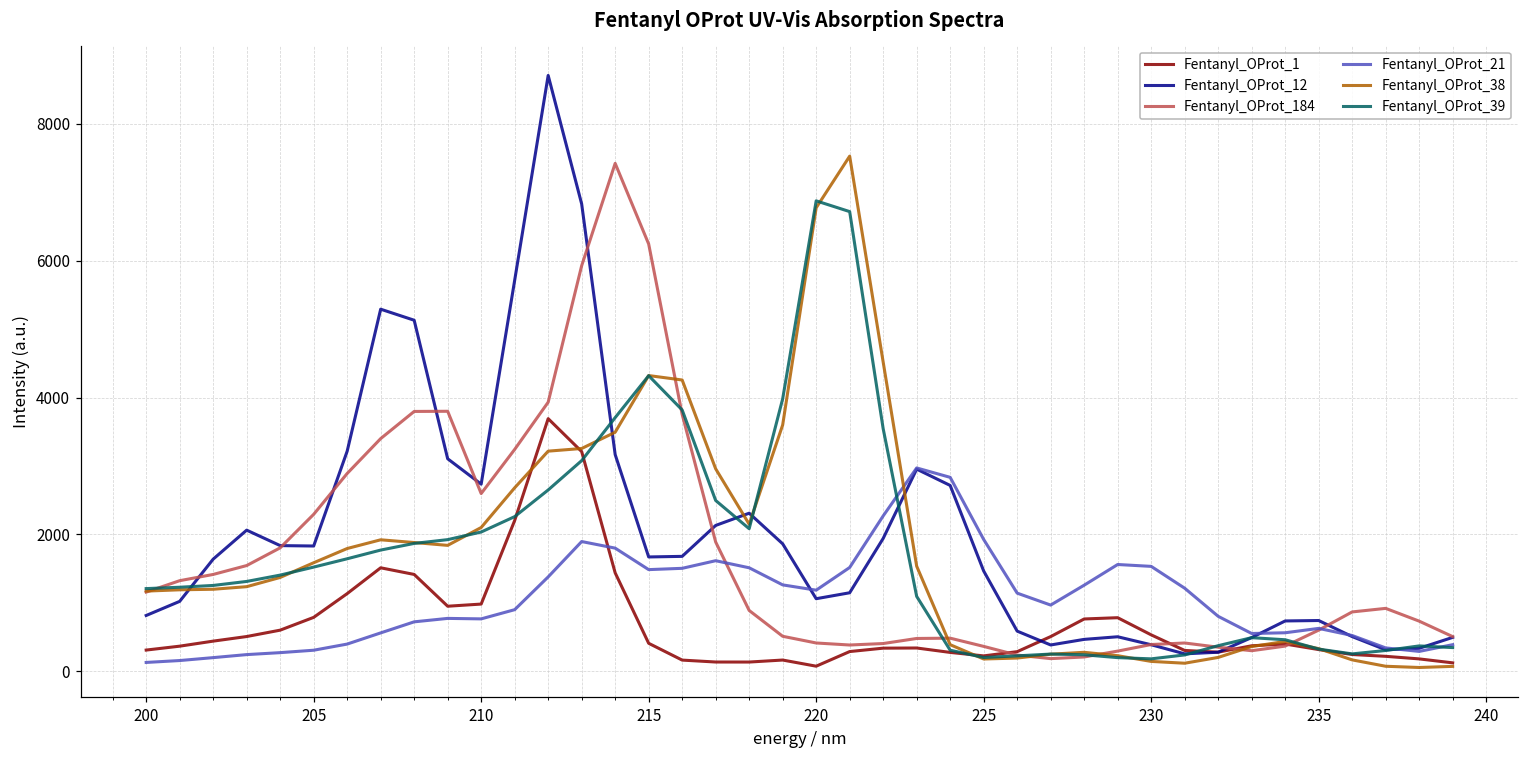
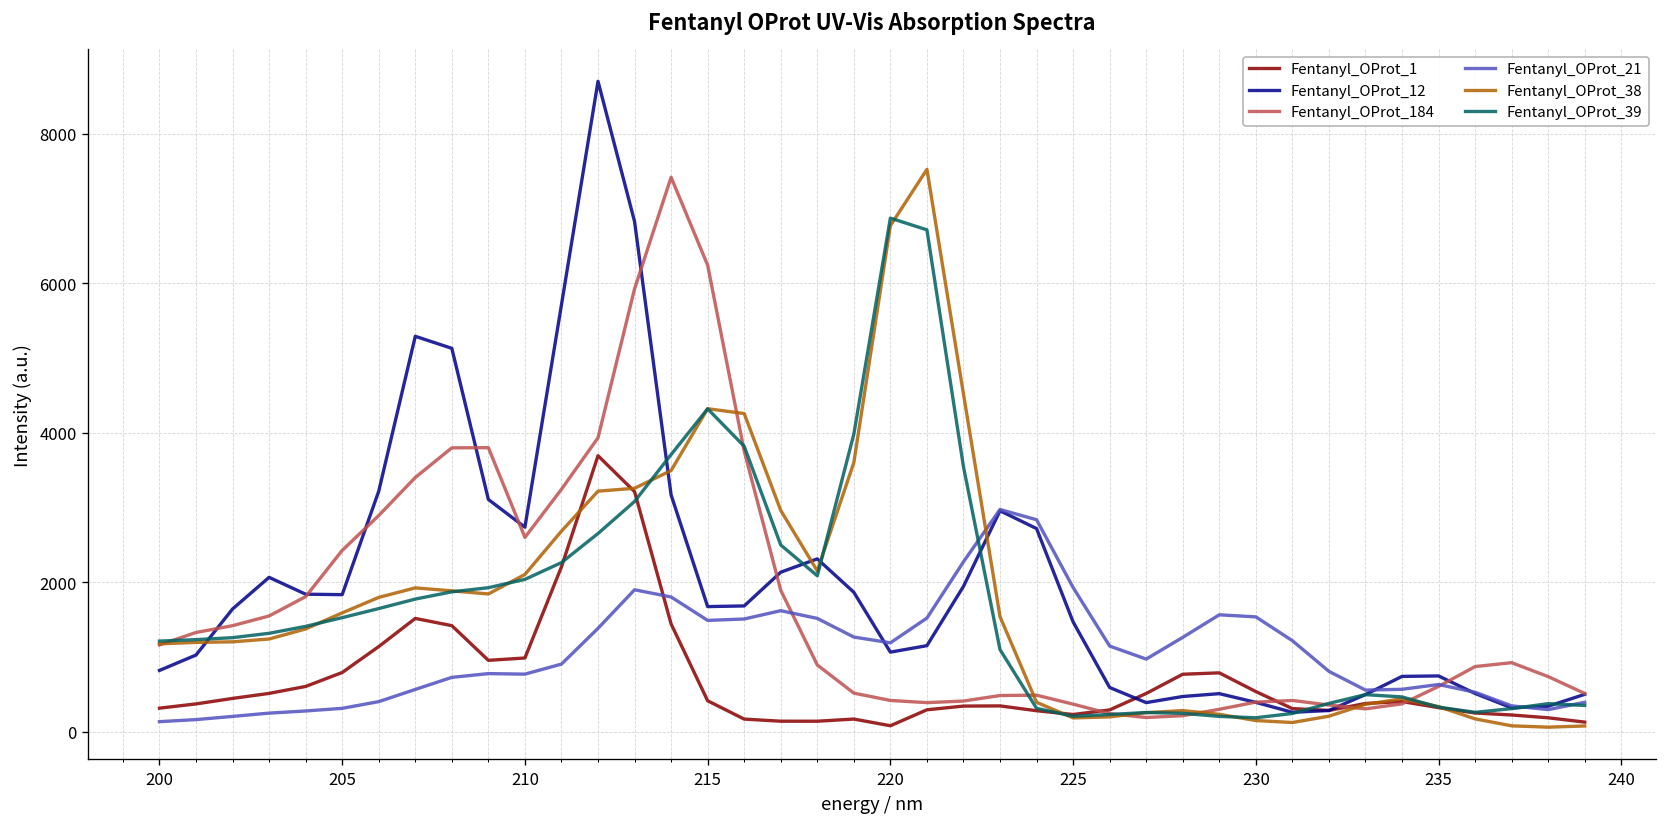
  {
    "Fentanyl_OProt_1": {
      "200": 300,
      "205": 800,
      "210": 1000,
      "215": 400,
      "220": 100,
      "230": 500
    },
    "Fentanyl_OProt_12": {
      "200": 800,
      "205": 1800,
      "210": 2700,
      "215": 1700,
      "220": 1100,
      "225": 1500,
      "235": 700
    },
    "Fentanyl_OProt_184": {
-     "205": 2300,
+     "205": 2400,
      "210": 2600,
      "215": 6200,
      "220": 400,
      "225": 400
    },
    "Fentanyl_OProt_21": {
      "200": 100,
      "205": 300,
      "210": 800,
      "215": 1500,
      "220": 1200,
      "225": 1900,
      "230": 1500
    },
    "Fentanyl_OProt_38": {
      "205": 1600,
      "210": 2100,
      "220": 6800
    },
    "Fentanyl_OProt_39": {
      "205": 1500,
      "210": 2000,
      "220": 6900
    }
  }
